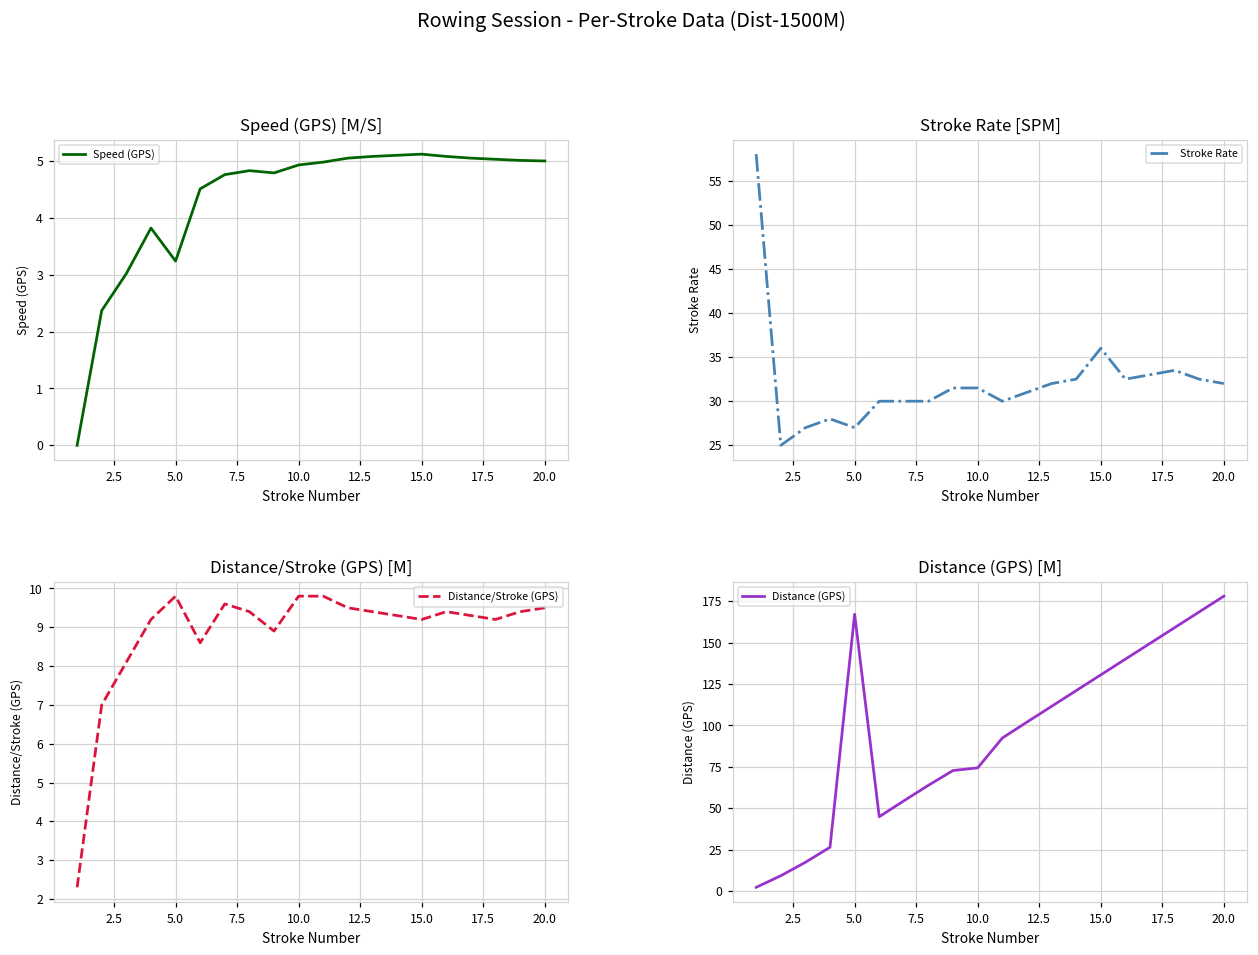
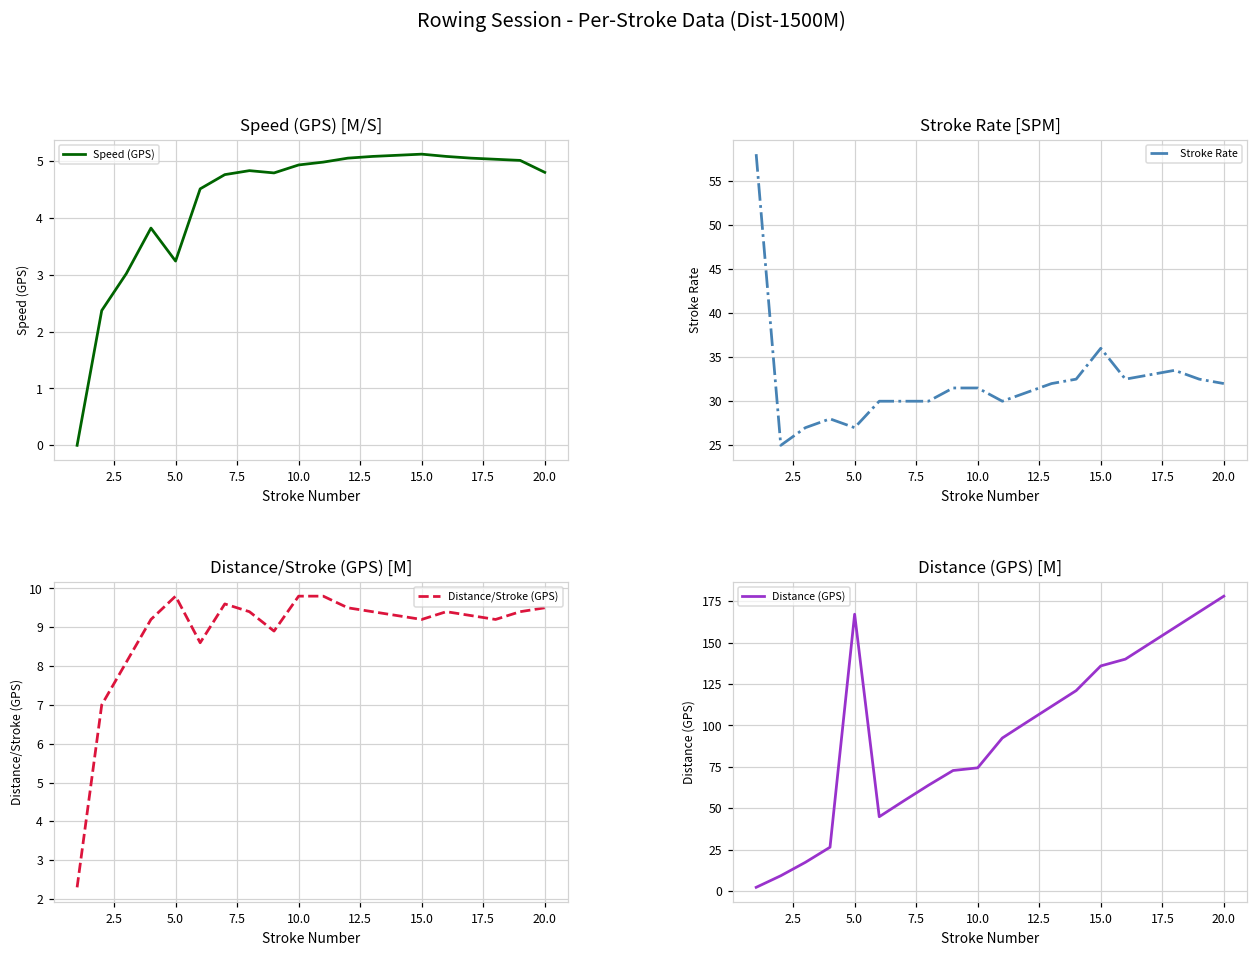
  {
    "Speed (GPS) [M/S]": {
      "5.0": 3.2,
      "10.0": 4.9,
      "15.0": 5.1,
-     "20.0": 5.0
+     "20.0": 4.8
    },
    "Stroke Rate [SPM]": {
      "5.0": 27,
      "10.0": 32,
      "15.0": 36,
      "20.0": 32
    },
    "Distance/Stroke (GPS) [M]": {
      "5.0": 9.8,
      "10.0": 9.8,
      "15.0": 9.2,
      "20.0": 9.5
    },
    "Distance (GPS) [M]": {
      "5.0": 167,
      "10.0": 74,
-     "15.0": 131,
+     "15.0": 136,
      "20.0": 178
    }
  }
